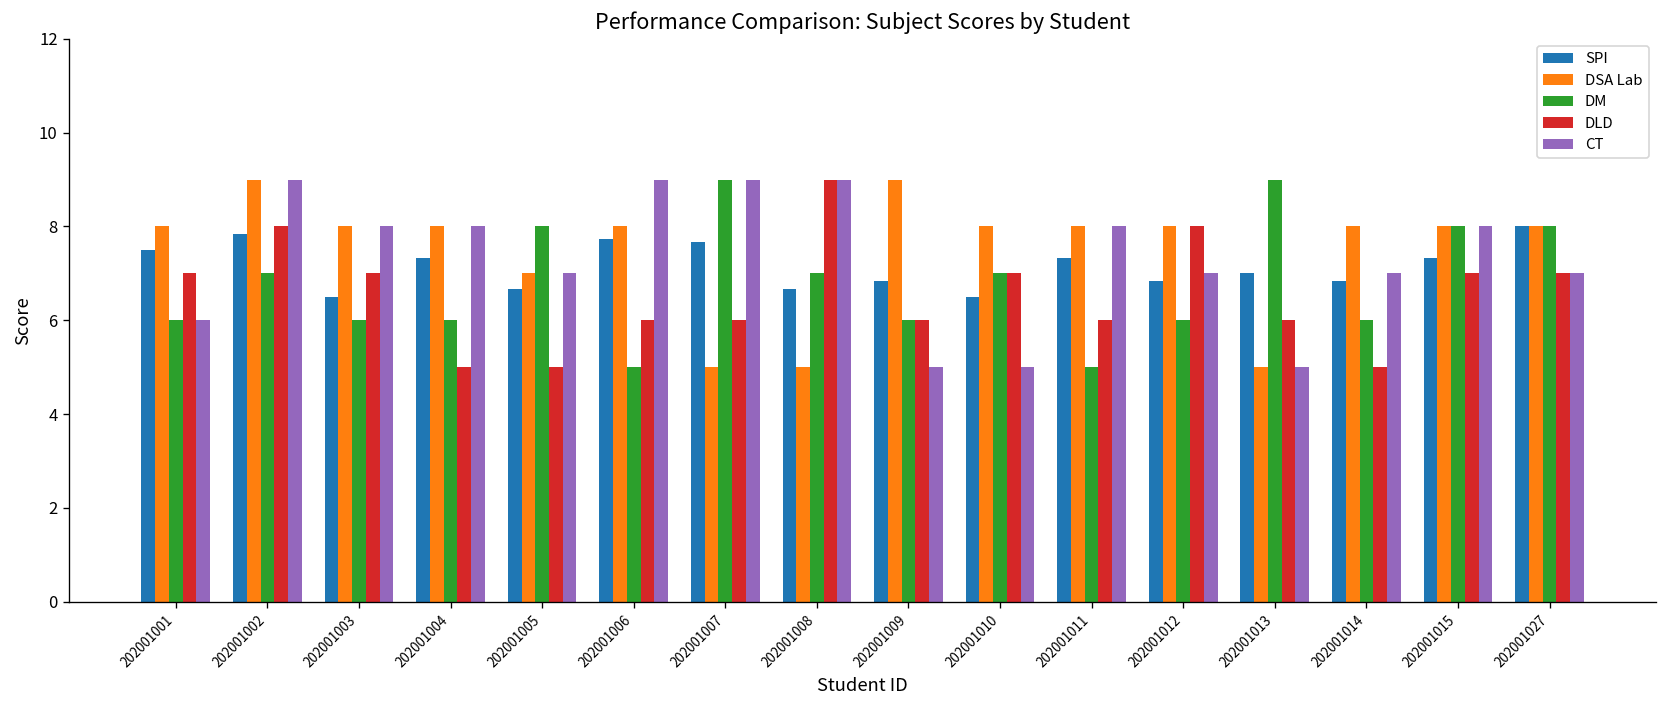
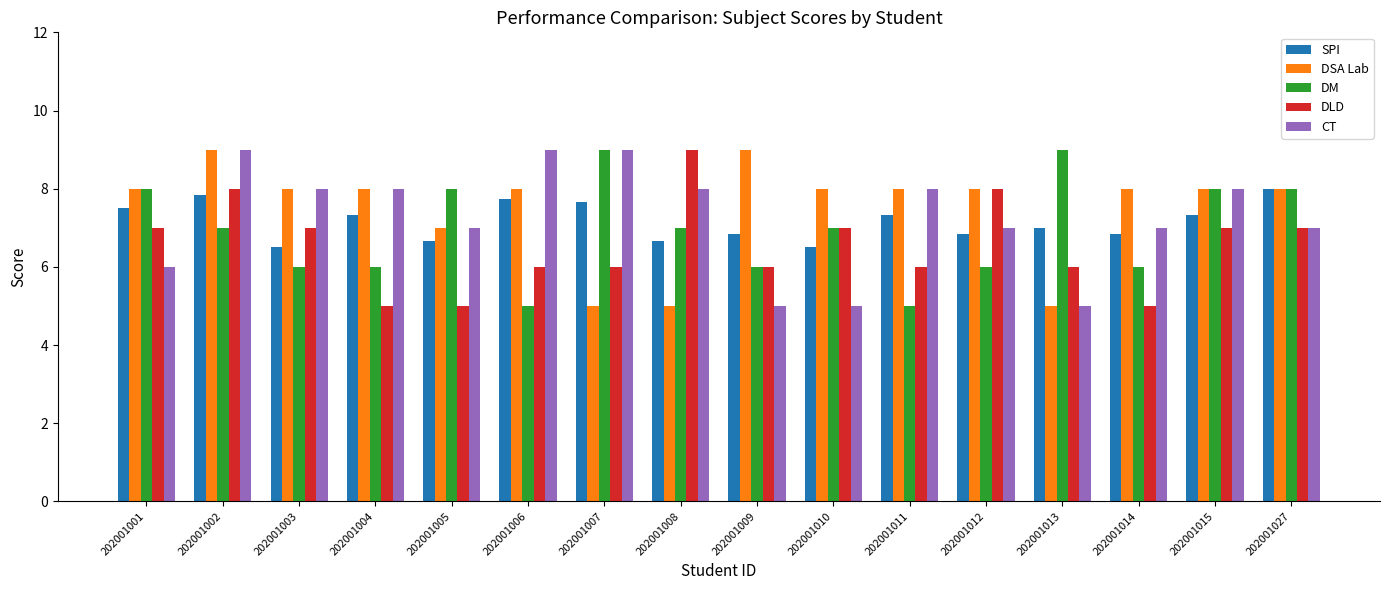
  {
    "SPI": {
      "202001001": 7.5,
      "202001002": 7.8,
      "202001003": 6.5,
      "202001004": 7.3,
      "202001005": 6.7,
      "202001006": 7.7,
      "202001007": 7.7,
      "202001008": 6.7,
      "202001009": 6.8,
      "202001010": 6.5,
      "202001011": 7.3,
      "202001012": 6.8,
      "202001013": 7,
      "202001014": 6.8,
      "202001015": 7.3,
      "202001027": 8
    },
    "DSA Lab": {
      "202001001": 8,
      "202001002": 9,
      "202001003": 8,
      "202001004": 8,
      "202001005": 7,
      "202001006": 8,
      "202001007": 5,
      "202001008": 5,
      "202001009": 9,
      "202001010": 8,
      "202001011": 8,
      "202001012": 8,
      "202001013": 5,
      "202001014": 8,
      "202001015": 8,
      "202001027": 8
    },
    "DM": {
-     "202001001": 6,
+     "202001001": 8,
      "202001002": 7,
      "202001003": 6,
      "202001004": 6,
      "202001005": 8,
      "202001006": 5,
      "202001007": 9,
      "202001008": 7,
      "202001009": 6,
      "202001010": 7,
      "202001011": 5,
      "202001012": 6,
      "202001013": 9,
      "202001014": 6,
      "202001015": 8,
      "202001027": 8
    },
    "DLD": {
      "202001001": 7,
      "202001002": 8,
      "202001003": 7,
      "202001004": 5,
      "202001005": 5,
      "202001006": 6,
      "202001007": 6,
      "202001008": 9,
      "202001009": 6,
      "202001010": 7,
      "202001011": 6,
      "202001012": 8,
      "202001013": 6,
      "202001014": 5,
      "202001015": 7,
      "202001027": 7
    },
    "CT": {
      "202001001": 6,
      "202001002": 9,
      "202001003": 8,
      "202001004": 8,
      "202001005": 7,
      "202001006": 9,
      "202001007": 9,
-     "202001008": 9,
+     "202001008": 8,
      "202001009": 5,
      "202001010": 5,
      "202001011": 8,
      "202001012": 7,
      "202001013": 5,
      "202001014": 7,
      "202001015": 8,
      "202001027": 7
    }
  }
